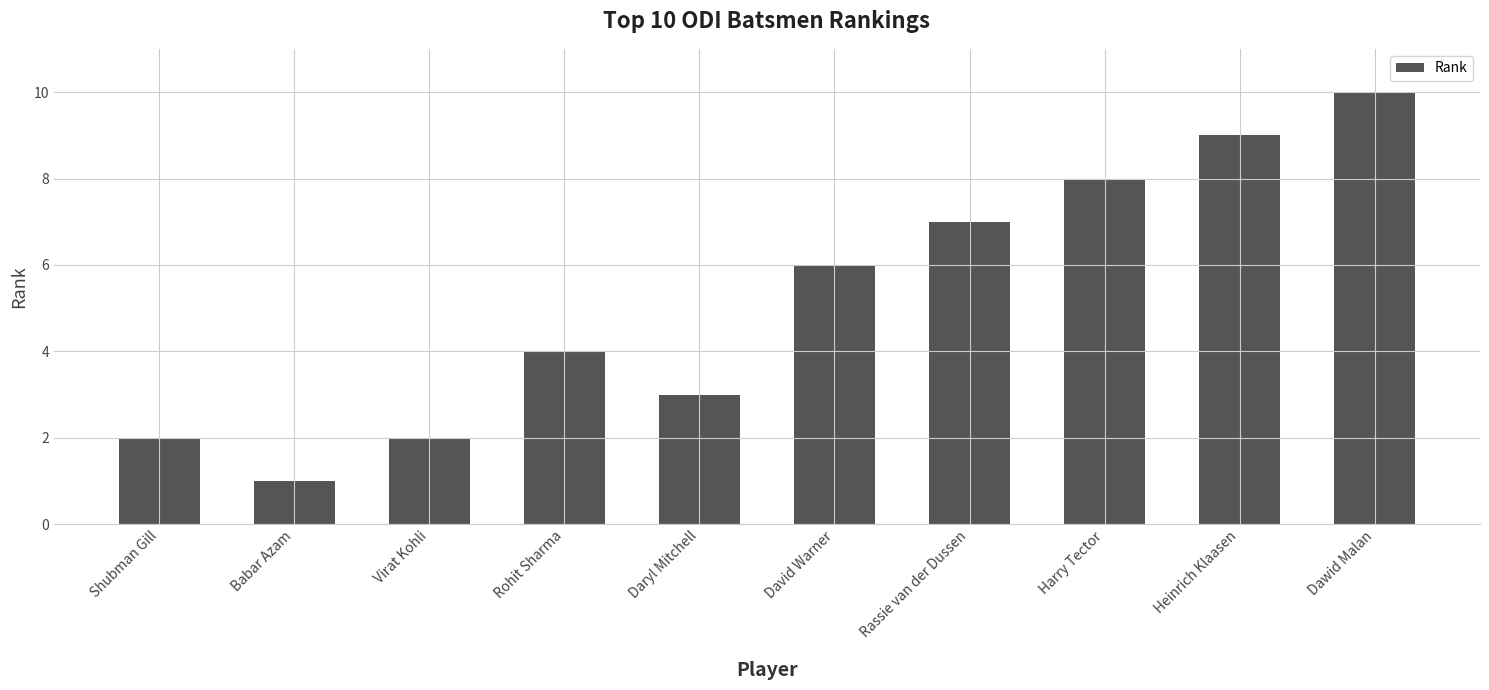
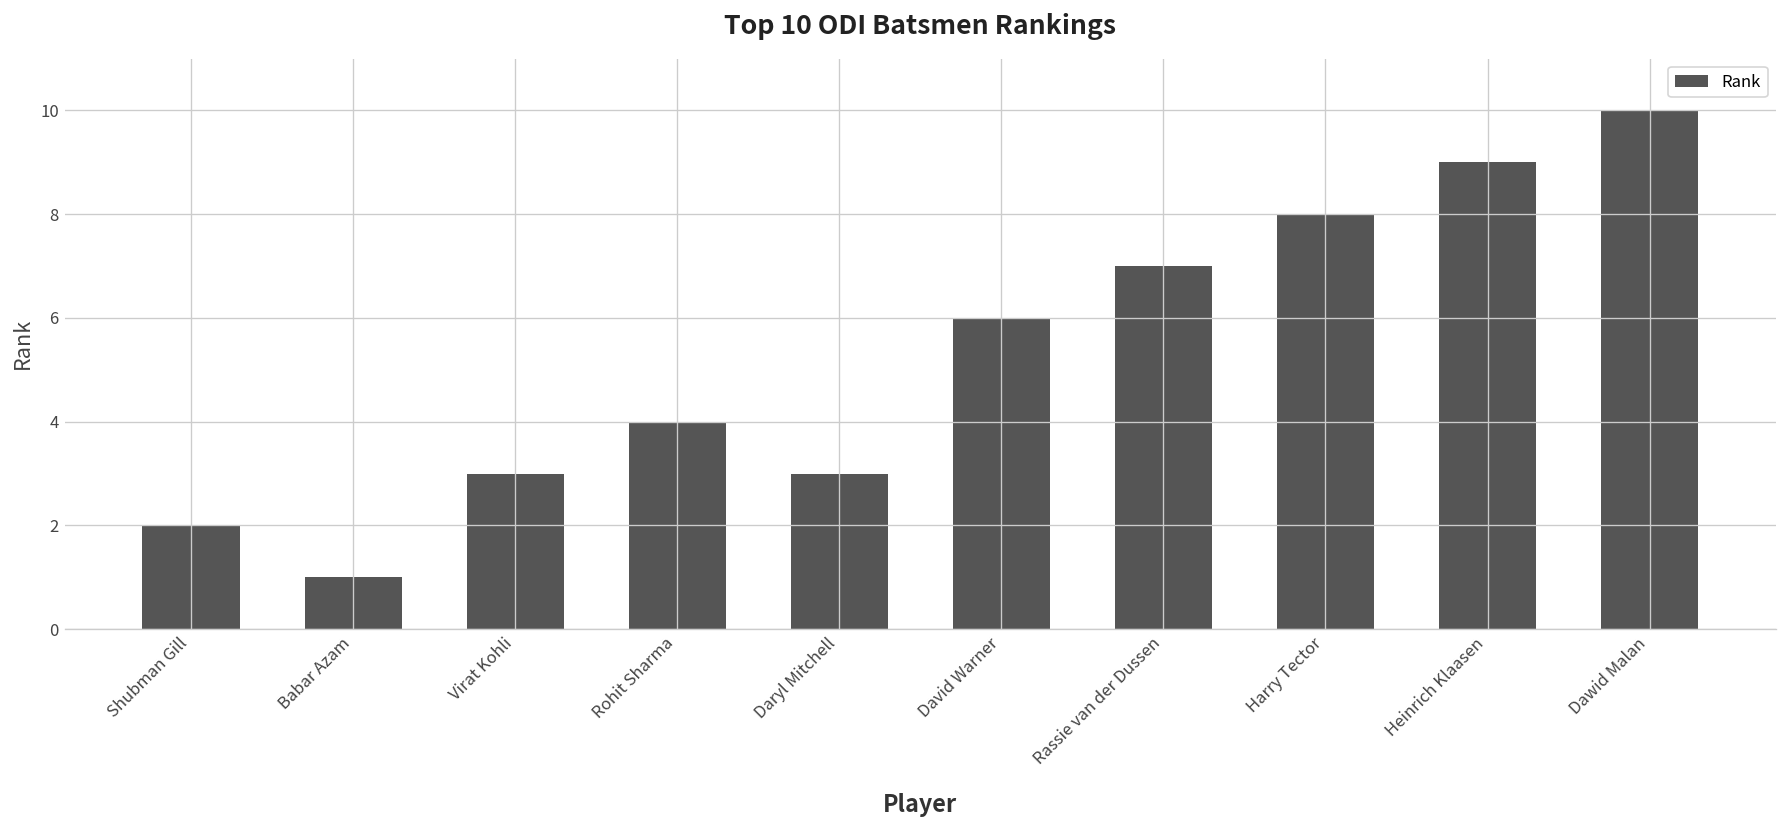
  {
    "Shubman Gill": 2,
    "Babar Azam": 1,
-   "Virat Kohli": 2,
+   "Virat Kohli": 3,
    "Rohit Sharma": 4,
    "Daryl Mitchell": 3,
    "David Warner": 6,
    "Rassie van der Dussen": 7,
    "Harry Tector": 8,
    "Heinrich Klaasen": 9,
    "Dawid Malan": 10
  }
